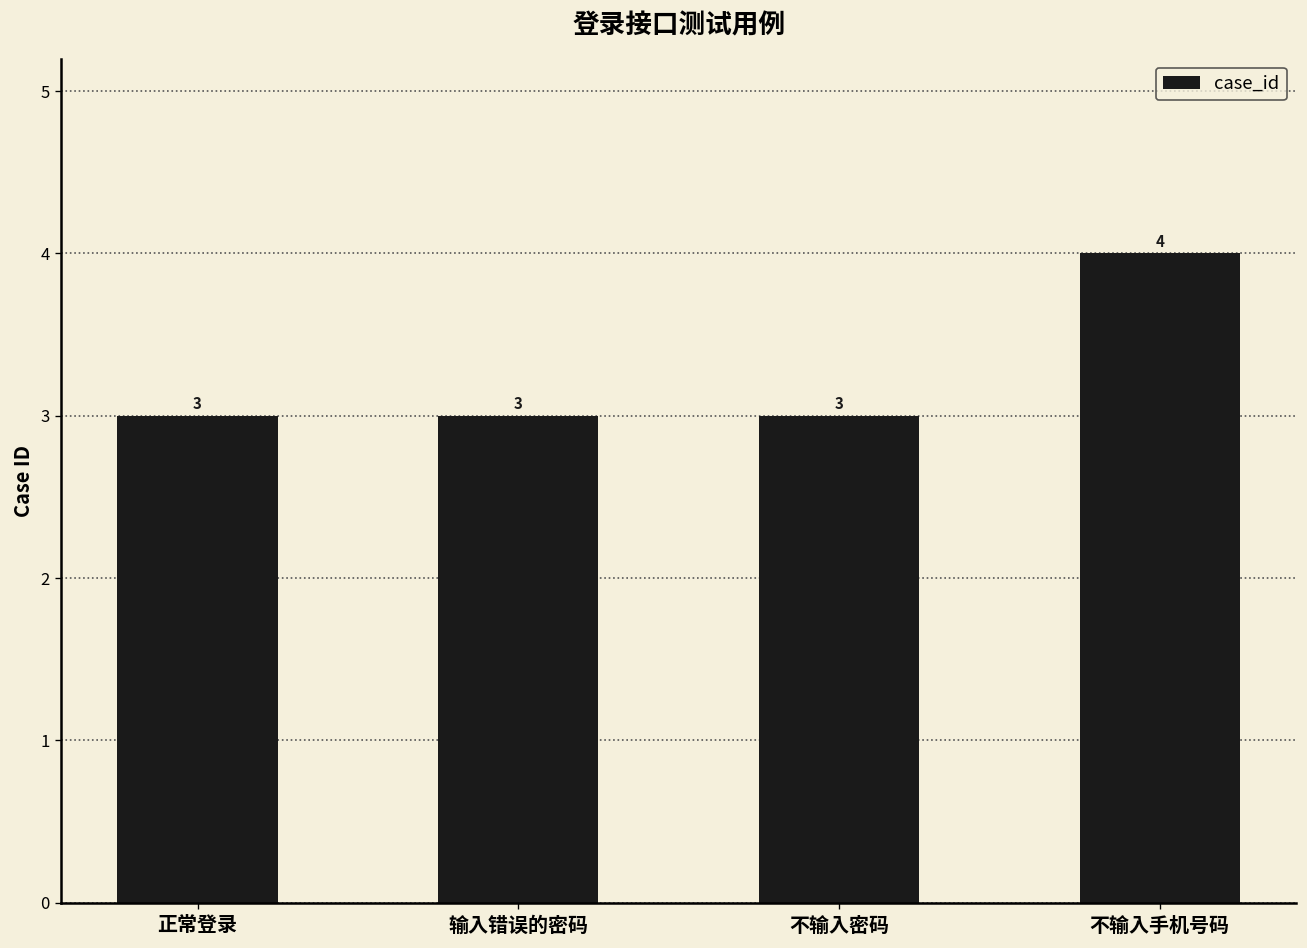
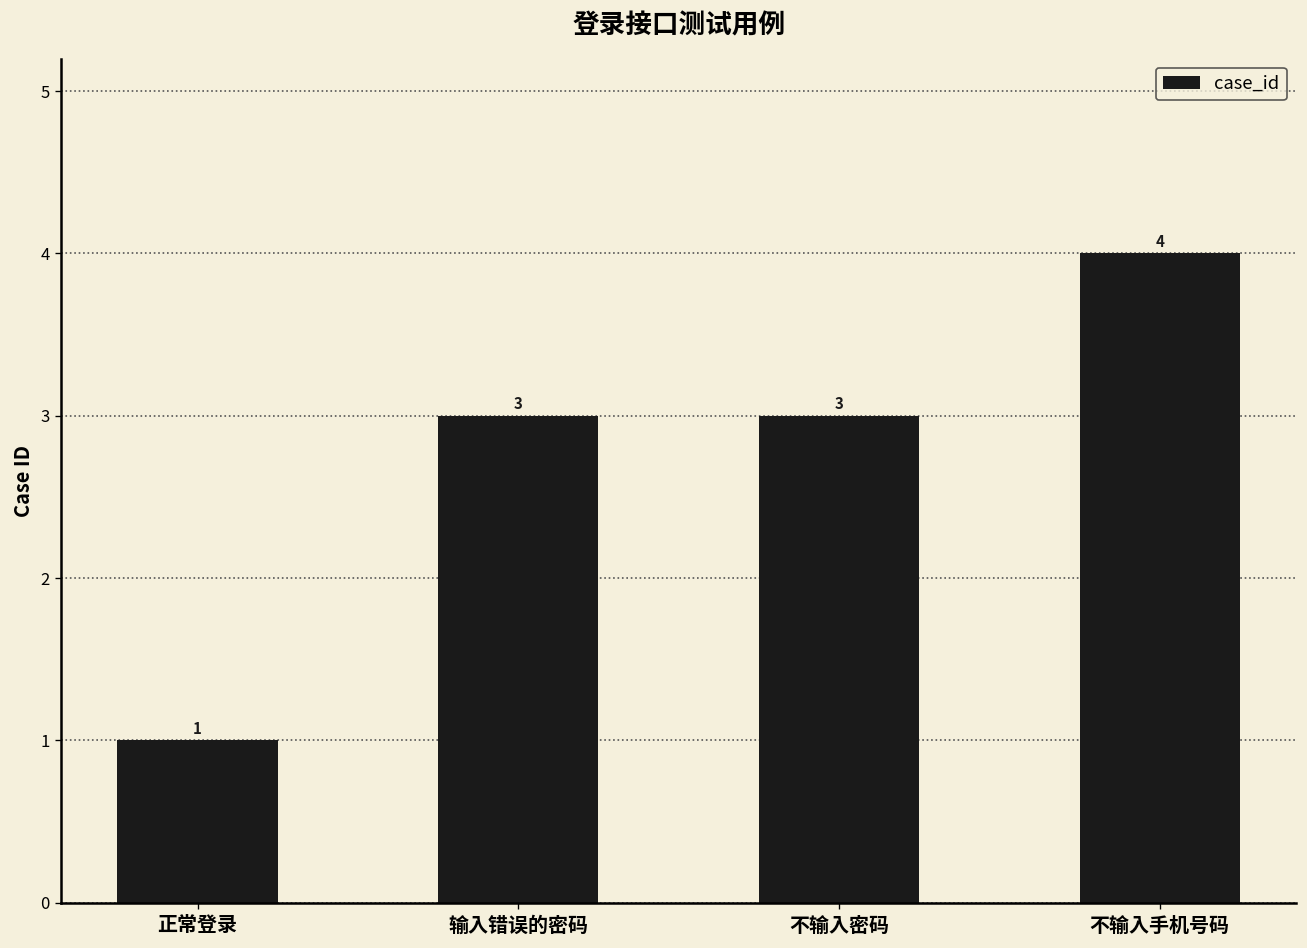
  {
-   "正常登录": 3,
+   "正常登录": 1,
    "输入错误的密码": 3,
    "不输入密码": 3,
    "不输入手机号码": 4
  }
